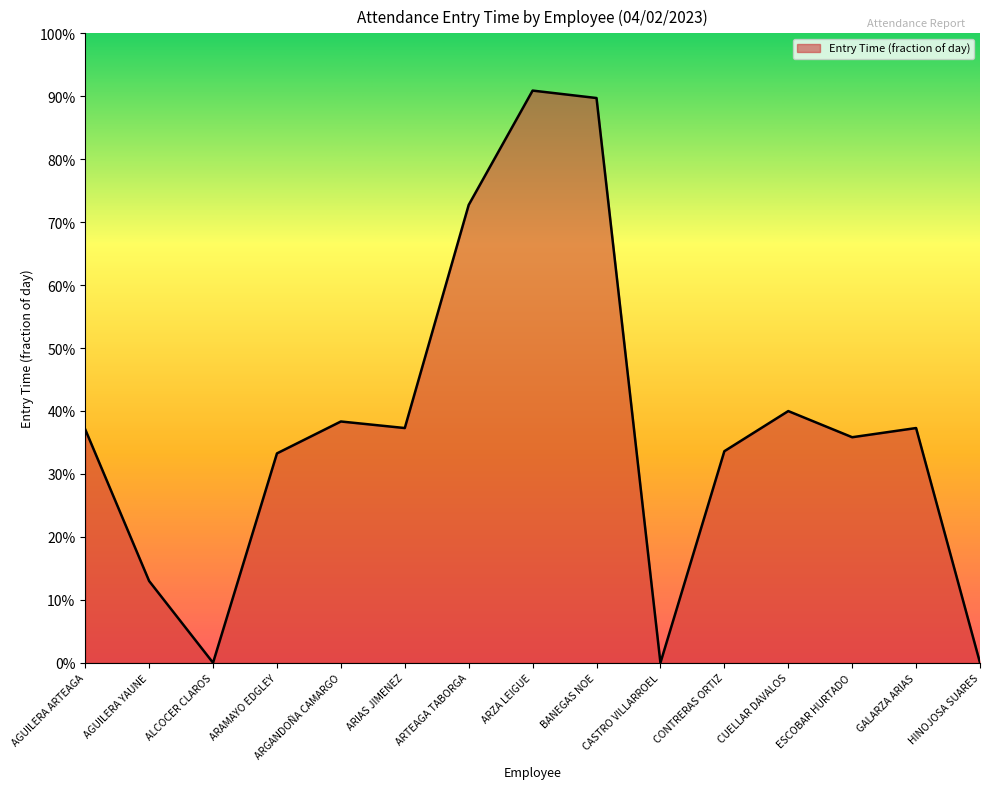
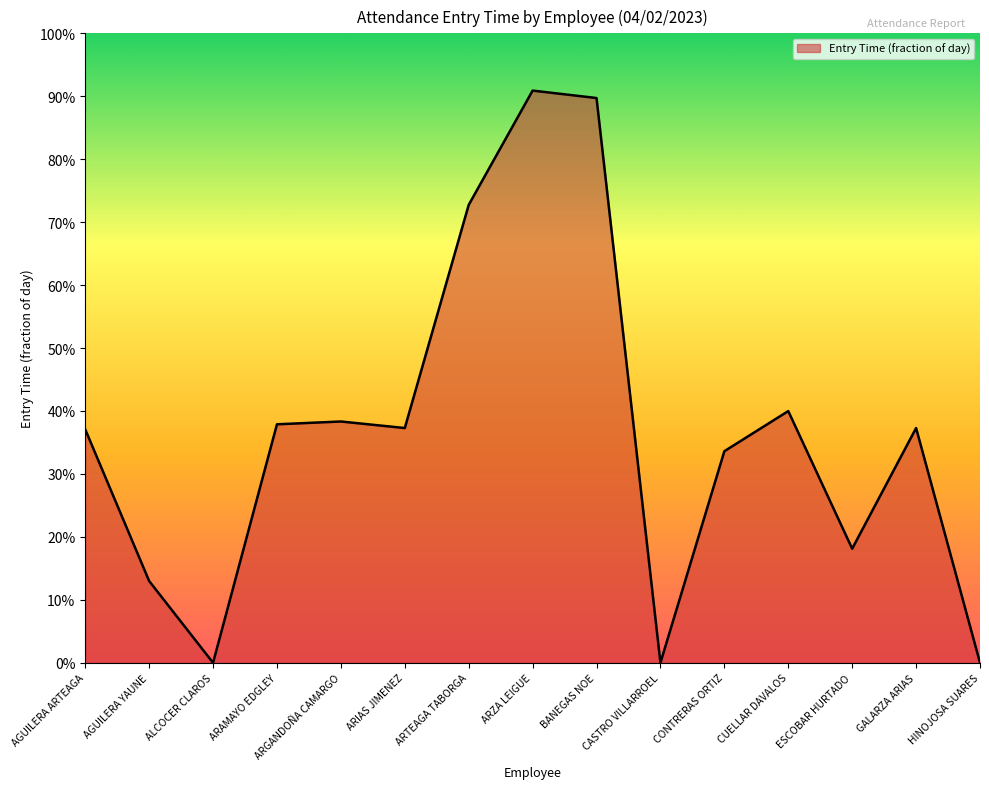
  {
    "AGUILERA ARTEAGA": "37%",
    "AGUILERA YAUNE": "13%",
    "ALCOCER CLAROS": "0%",
-   "ARAMAYO EDGLEY": "33%",
+   "ARAMAYO EDGLEY": "38%",
    "ARGANDOÑA CAMARGO": "38%",
    "ARIAS JIMENEZ": "37%",
    "ARTEAGA TABORGA": "73%",
    "ARZA LEIGUE": "91%",
    "BANEGAS NOE": "90%",
    "CASTRO VILLARROEL": "0%",
    "CONTRERAS ORTIZ": "34%",
    "CUELLAR DAVALOS": "40%",
-   "ESCOBAR HURTADO": "36%",
+   "ESCOBAR HURTADO": "18%",
    "GALARZA ARIAS": "37%",
    "HINOJOSA SUARES": "0%"
  }
